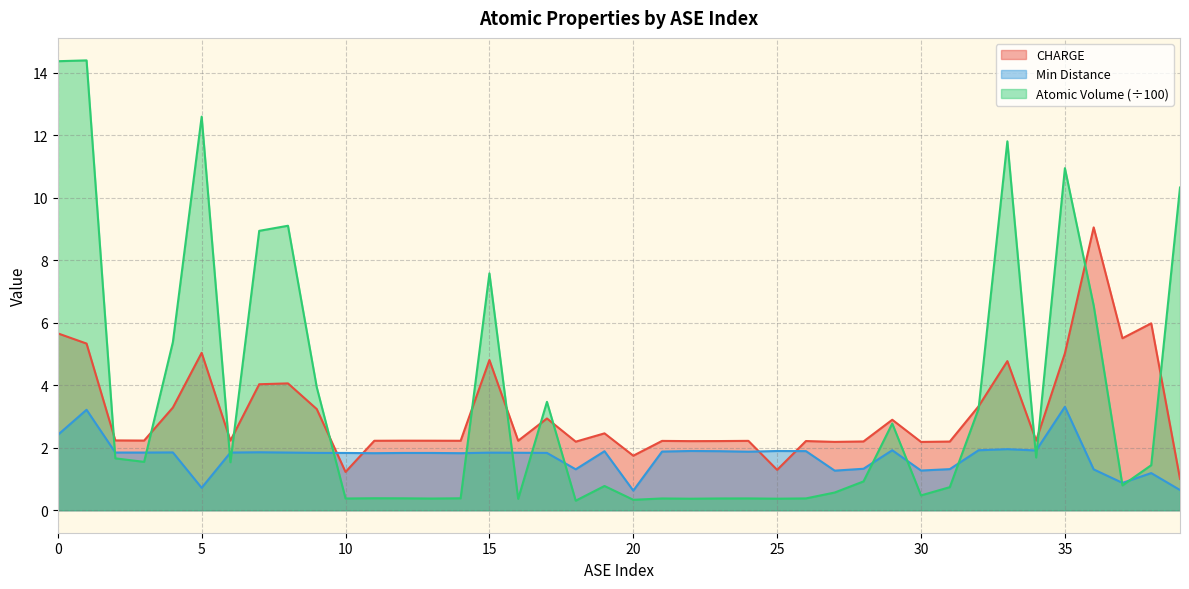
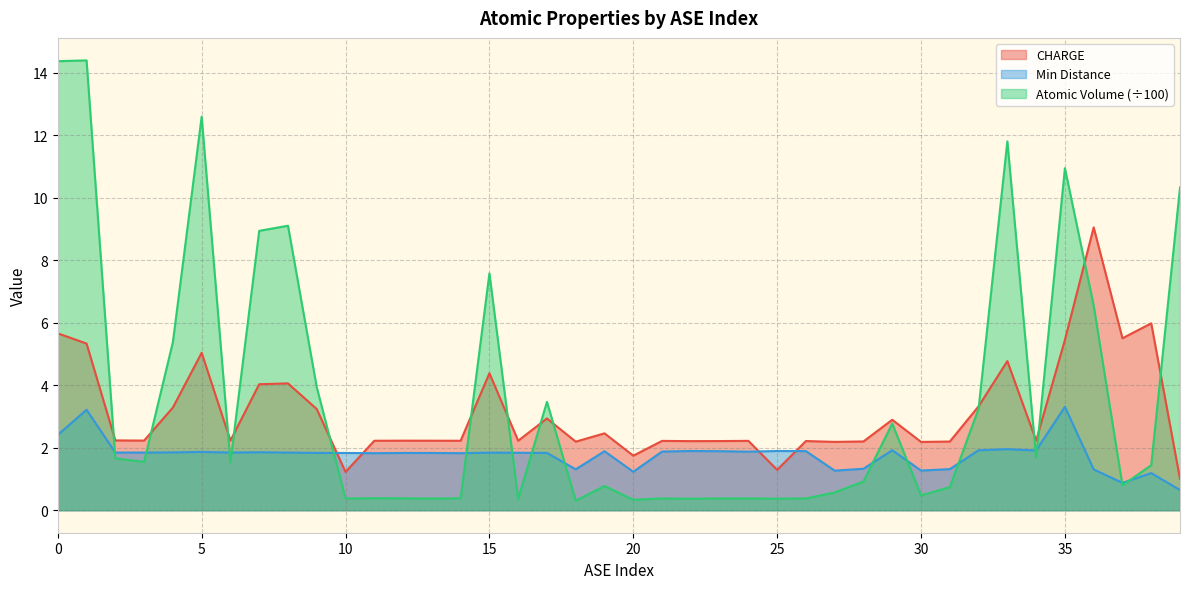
  {
    "CHARGE": {
      "0": 5.7,
      "5": 5.0,
      "10": 1.2,
-     "15": 4.8,
+     "15": 4.4,
      "20": 1.7,
      "25": 1.3,
      "30": 2.2,
-     "35": 5.0
+     "35": 5.4
    },
    "Min Distance": {
      "0": 2.4,
-     "5": 0.7,
+     "5": 1.9,
      "10": 1.8,
      "15": 1.8,
-     "20": 0.6,
+     "20": 1.2,
      "25": 1.9,
      "30": 1.3,
      "35": 3.3
    },
    "Atomic Volume (÷100)": {
      "0": 14.4,
      "5": 12.6,
      "10": 0.4,
      "15": 7.6,
      "20": 0.3,
      "25": 0.4,
      "30": 0.5,
      "35": 10.9
    }
  }
